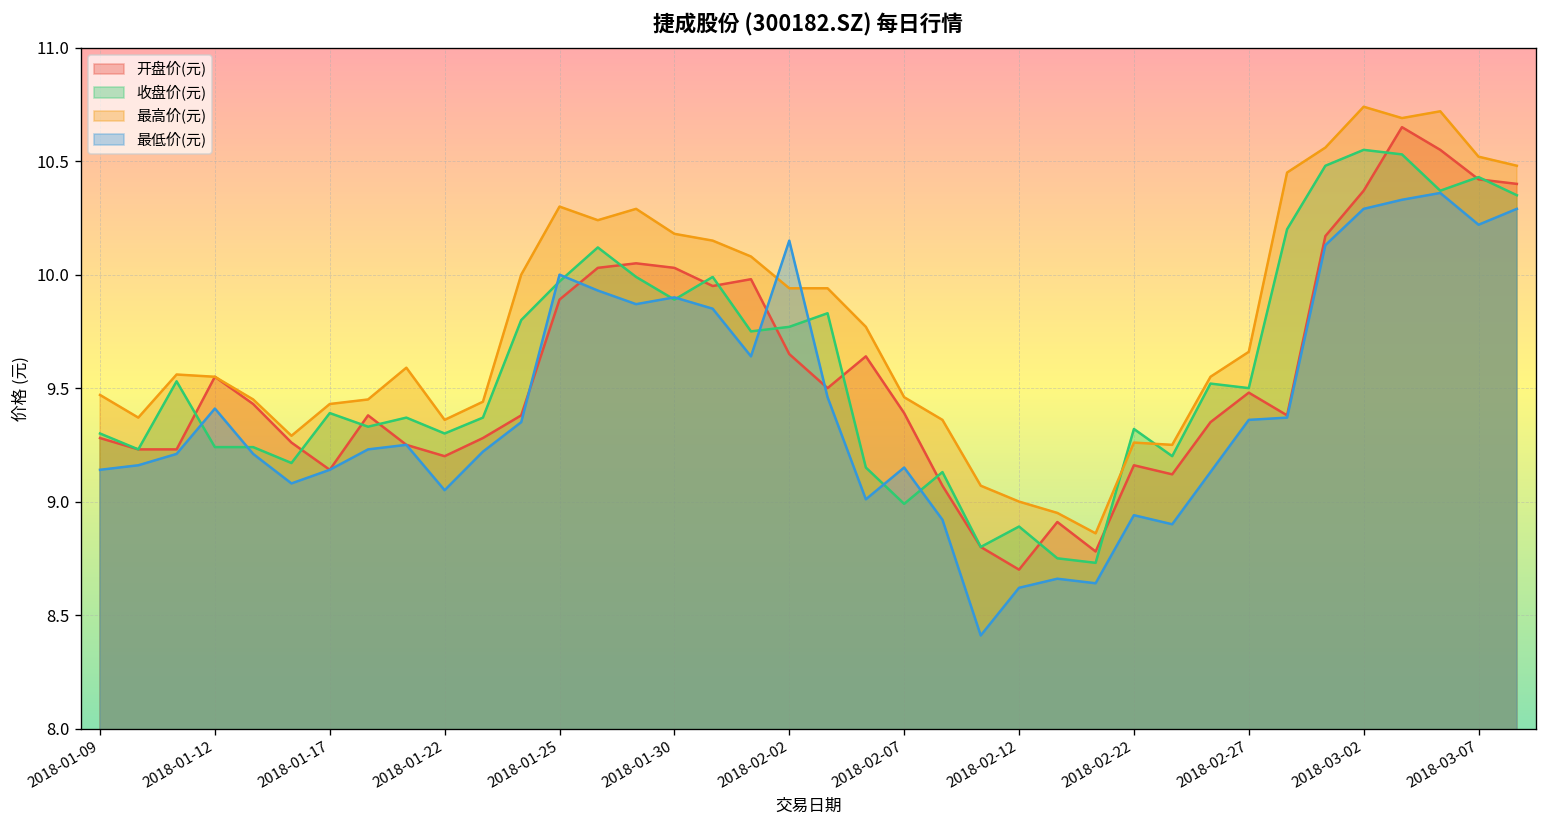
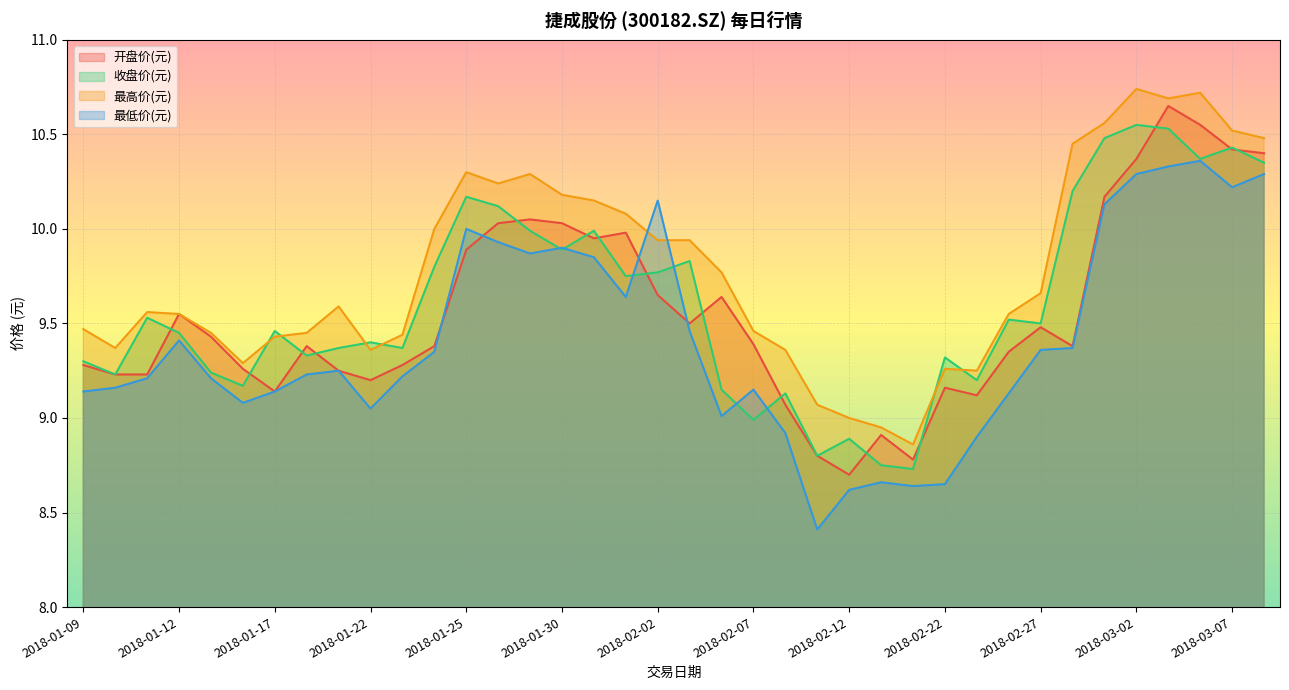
  {
    "收盘价(元)": {
      "2018-01-09": 9.30,
-     "2018-01-12": 9.24,
-     "2018-01-17": 9.39,
-     "2018-01-22": 9.3,
-     "2018-01-25": 9.97,
+     "2018-01-12": 9.45,
+     "2018-01-17": 9.46,
+     "2018-01-22": 9.4,
+     "2018-01-25": 10.17,
      "2018-02-02": 9.77,
      "2018-02-07": 8.99,
      "2018-02-12": 8.89,
      "2018-02-22": 9.32,
      "2018-02-27": 9.50,
      "2018-03-02": 10.55
    },
    "最低价(元)": {
      "2018-01-09": 9.14,
      "2018-01-12": 9.41,
      "2018-01-22": 9.05,
      "2018-01-25": 10.00,
      "2018-02-02": 10.15,
      "2018-02-07": 9.15,
      "2018-02-12": 8.62,
-     "2018-02-22": 8.94,
+     "2018-02-22": 8.65,
      "2018-02-27": 9.36,
      "2018-03-02": 10.29,
      "2018-03-07": 10.22
    }
  }
